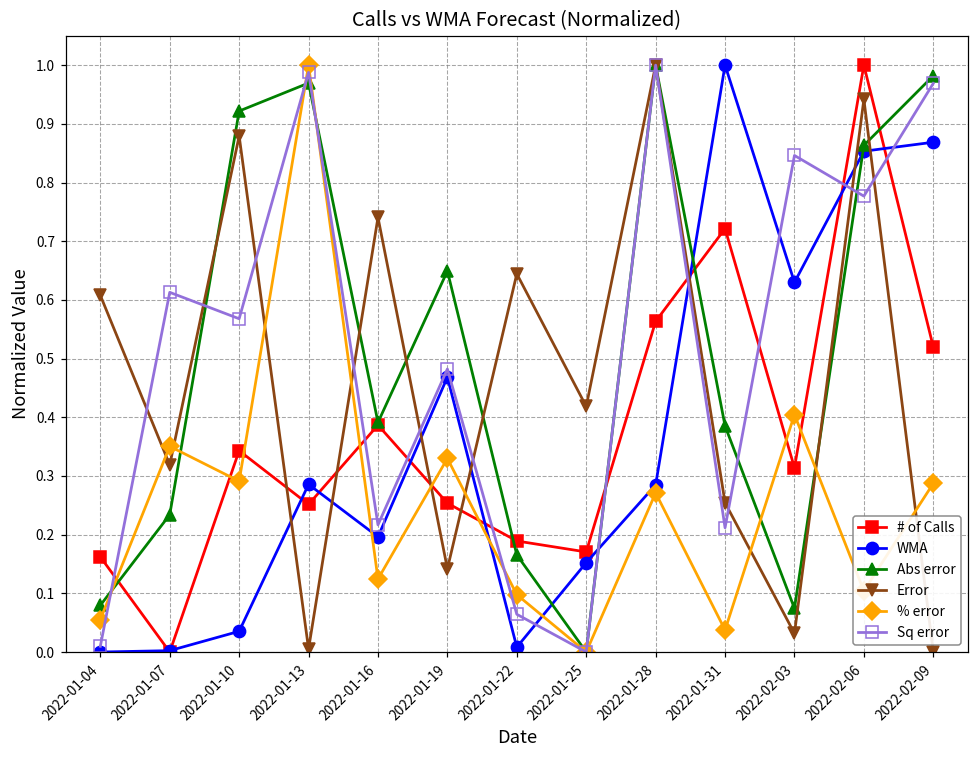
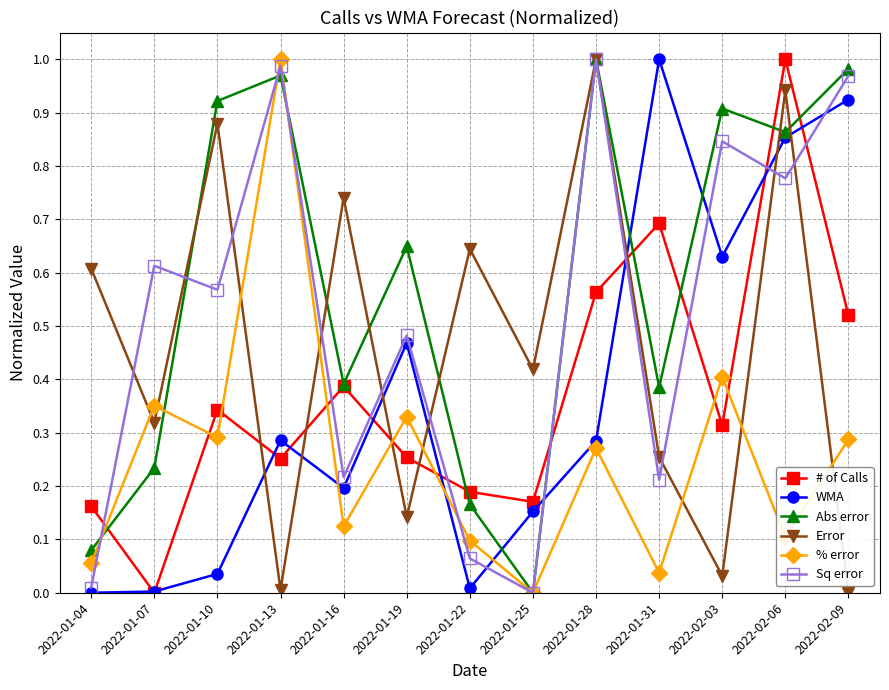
  {
    "# of Calls": {
      "2022-01-04": 0.16,
      "2022-01-10": 0.34,
      "2022-01-13": 0.25,
      "2022-01-19": 0.25,
      "2022-01-22": 0.19,
      "2022-01-25": 0.17,
      "2022-01-28": 0.56,
-     "2022-01-31": 0.72,
+     "2022-01-31": 0.69,
      "2022-02-03": 0.31,
      "2022-02-06": 1.00,
      "2022-02-09": 0.52
    },
    "WMA": {
      "2022-01-04": 0.00,
      "2022-01-10": 0.04,
      "2022-01-13": 0.29,
      "2022-01-16": 0.20,
      "2022-01-19": 0.47,
      "2022-01-22": 0.01,
      "2022-01-25": 0.15,
      "2022-01-28": 0.28,
      "2022-01-31": 1.00,
      "2022-02-03": 0.63,
      "2022-02-06": 0.85,
-     "2022-02-09": 0.87
+     "2022-02-09": 0.92
    },
    "Abs error": {
      "2022-01-04": 0.08,
      "2022-01-07": 0.23,
      "2022-01-10": 0.92,
      "2022-01-13": 0.97,
      "2022-01-19": 0.65,
      "2022-01-22": 0.17,
      "2022-01-31": 0.39,
-     "2022-02-03": 0.07,
+     "2022-02-03": 0.91,
      "2022-02-06": 0.86,
      "2022-02-09": 0.98
    },
    "Error": {
      "2022-01-04": 0.61,
      "2022-01-07": 0.32,
      "2022-01-10": 0.88,
      "2022-01-13": 0.01,
      "2022-01-16": 0.74,
      "2022-01-19": 0.14,
      "2022-01-22": 0.64,
      "2022-01-25": 0.42,
      "2022-01-31": 0.25,
      "2022-02-03": 0.03,
      "2022-02-06": 0.94,
      "2022-02-09": 0.00
    },
    "% error": {
      "2022-01-04": 0.06,
      "2022-01-07": 0.35,
      "2022-01-10": 0.29,
      "2022-01-13": 1.00,
      "2022-01-16": 0.12,
      "2022-01-19": 0.33,
      "2022-01-22": 0.10,
      "2022-01-28": 0.27,
      "2022-01-31": 0.04,
      "2022-02-03": 0.40,
      "2022-02-09": 0.29
    },
    "Sq error": {
      "2022-01-04": 0.01,
      "2022-01-07": 0.61,
      "2022-01-10": 0.57,
      "2022-01-13": 0.99,
      "2022-01-16": 0.22,
      "2022-01-19": 0.48,
      "2022-01-22": 0.06,
      "2022-01-31": 0.21,
      "2022-02-03": 0.85,
      "2022-02-06": 0.78,
      "2022-02-09": 0.97
    }
  }
